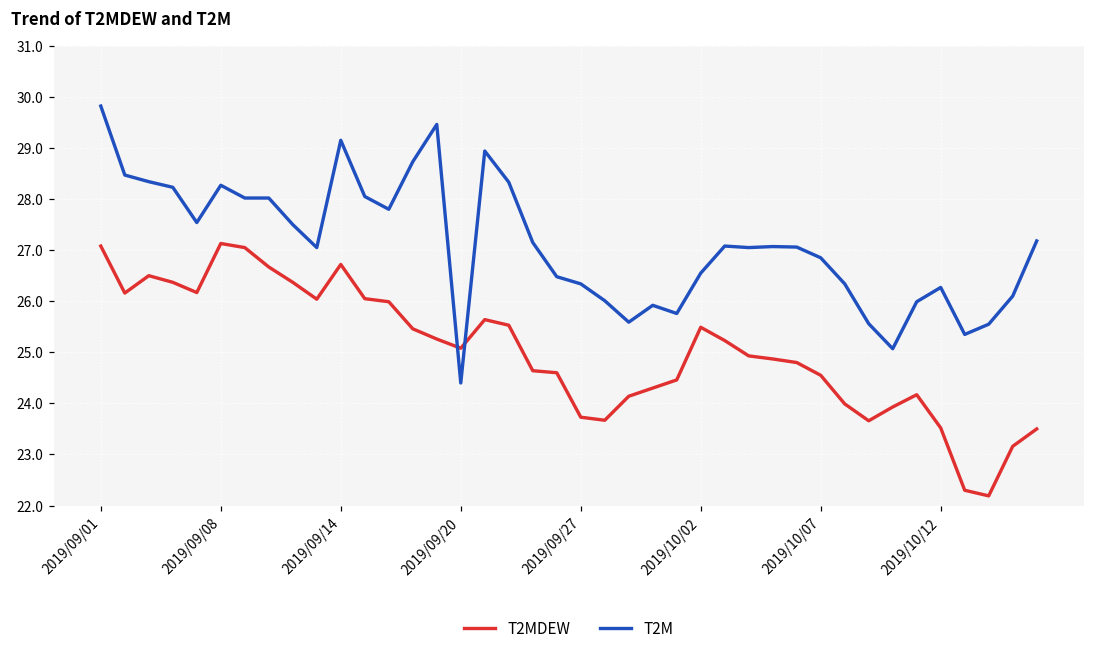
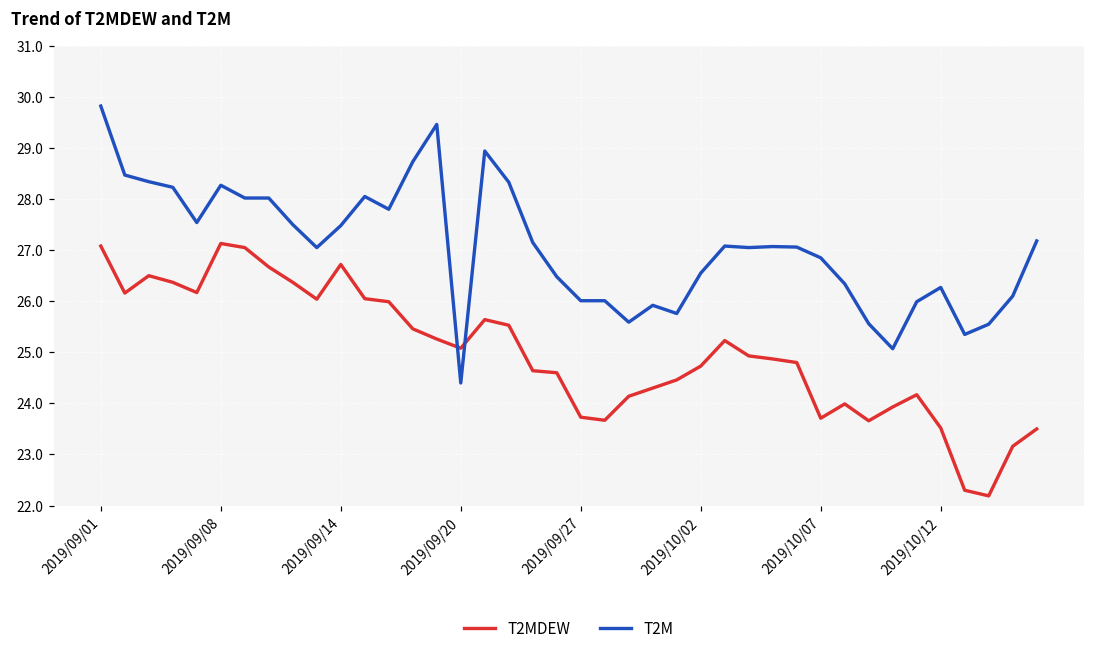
  {
    "T2MDEW": {
      "2019/09/01": 27.1,
      "2019/09/08": 27.1,
      "2019/09/14": 26.7,
      "2019/09/20": 25.1,
      "2019/09/27": 23.7,
-     "2019/10/02": 25.5,
-     "2019/10/07": 24.6,
+     "2019/10/02": 24.7,
+     "2019/10/07": 23.7,
      "2019/10/12": 23.5
    },
    "T2M": {
      "2019/09/01": 29.8,
      "2019/09/08": 28.3,
-     "2019/09/14": 29.2,
+     "2019/09/14": 27.5,
      "2019/09/20": 24.4,
-     "2019/09/27": 26.3,
+     "2019/09/27": 26.0,
      "2019/10/02": 26.6,
      "2019/10/07": 26.9,
      "2019/10/12": 26.3
    }
  }
